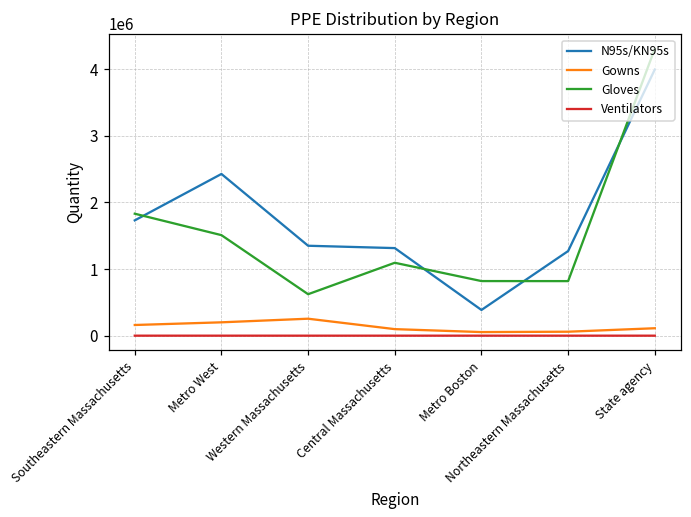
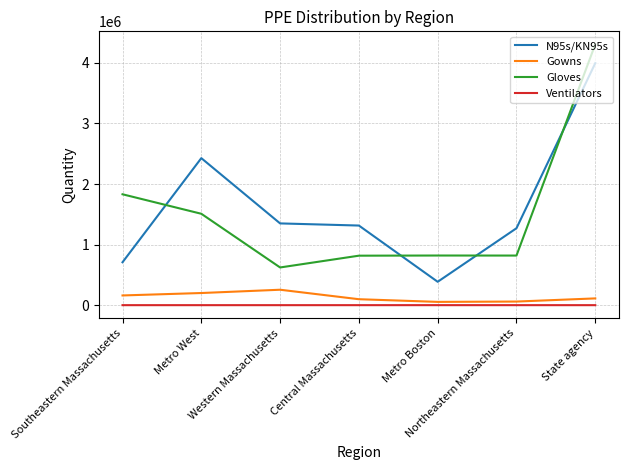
  {
    "N95s/KN95s": {
-     "Southeastern Massachusetts": 1700000,
+     "Southeastern Massachusetts": 700000,
      "Metro West": 2400000,
      "Western Massachusetts": 1300000,
      "Central Massachusetts": 1300000,
      "Metro Boston": 400000,
      "Northeastern Massachusetts": 1300000
    },
    "Gowns": {
      "Southeastern Massachusetts": 200000,
      "Metro West": 200000,
      "Western Massachusetts": 300000,
      "Central Massachusetts": 100000,
      "Metro Boston": 100000,
      "Northeastern Massachusetts": 100000,
      "State agency": 100000
    },
    "Gloves": {
      "Southeastern Massachusetts": 1800000,
      "Metro West": 1500000,
      "Western Massachusetts": 600000,
-     "Central Massachusetts": 1100000,
+     "Central Massachusetts": 800000,
      "Metro Boston": 800000,
      "Northeastern Massachusetts": 800000
    },
    "Ventilators": {
      "Southeastern Massachusetts": 0,
      "Metro West": 0,
      "Western Massachusetts": 0,
      "Central Massachusetts": 0,
      "Metro Boston": 0,
      "Northeastern Massachusetts": 0,
      "State agency": 0
    }
  }
